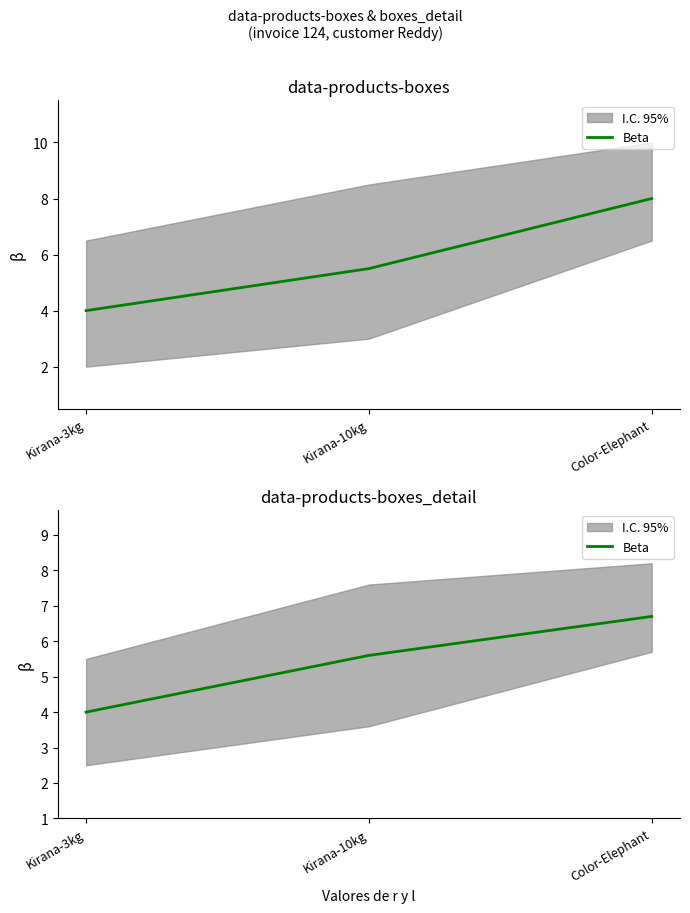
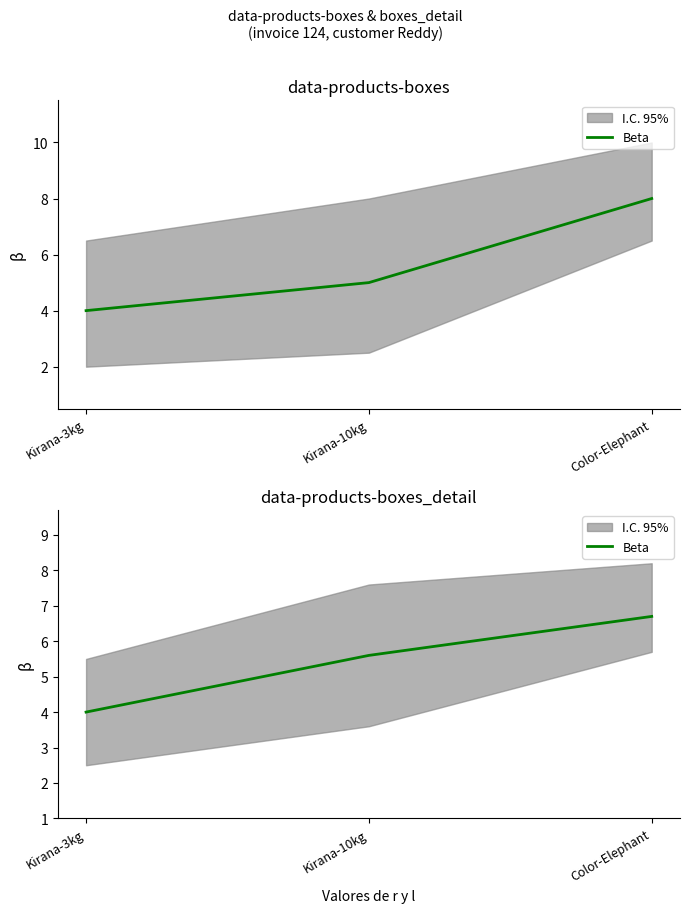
  {
    "data-products-boxes": {
      "Beta": {
        "Kirana-3kg": 4.0,
-       "Kirana-10kg": 5.5,
+       "Kirana-10kg": 5.0,
        "Color-Elephant": 8.0
      }
    },
    "data-products-boxes_detail": {
      "Beta": {
        "Kirana-3kg": 4.0,
        "Kirana-10kg": 5.6,
        "Color-Elephant": 6.7
      }
    }
  }
